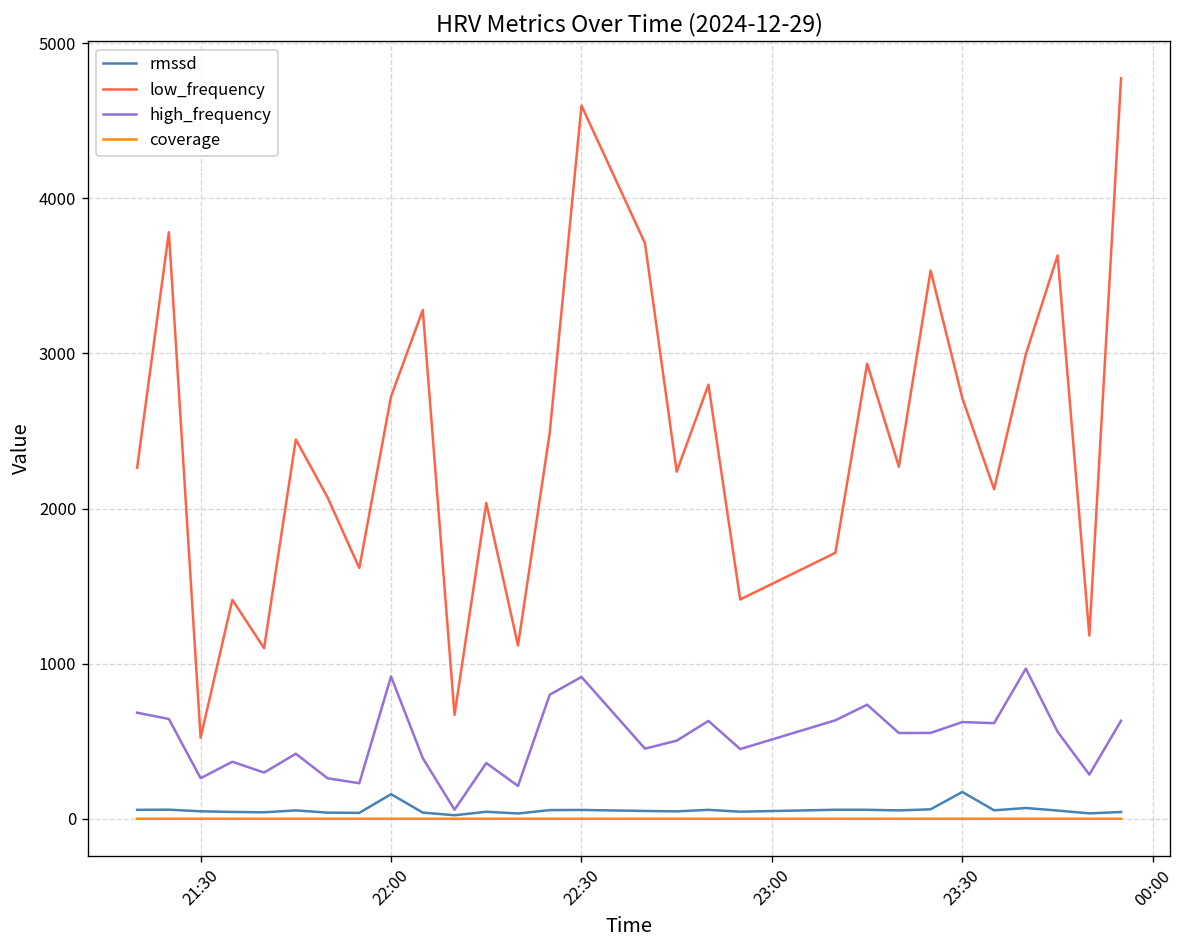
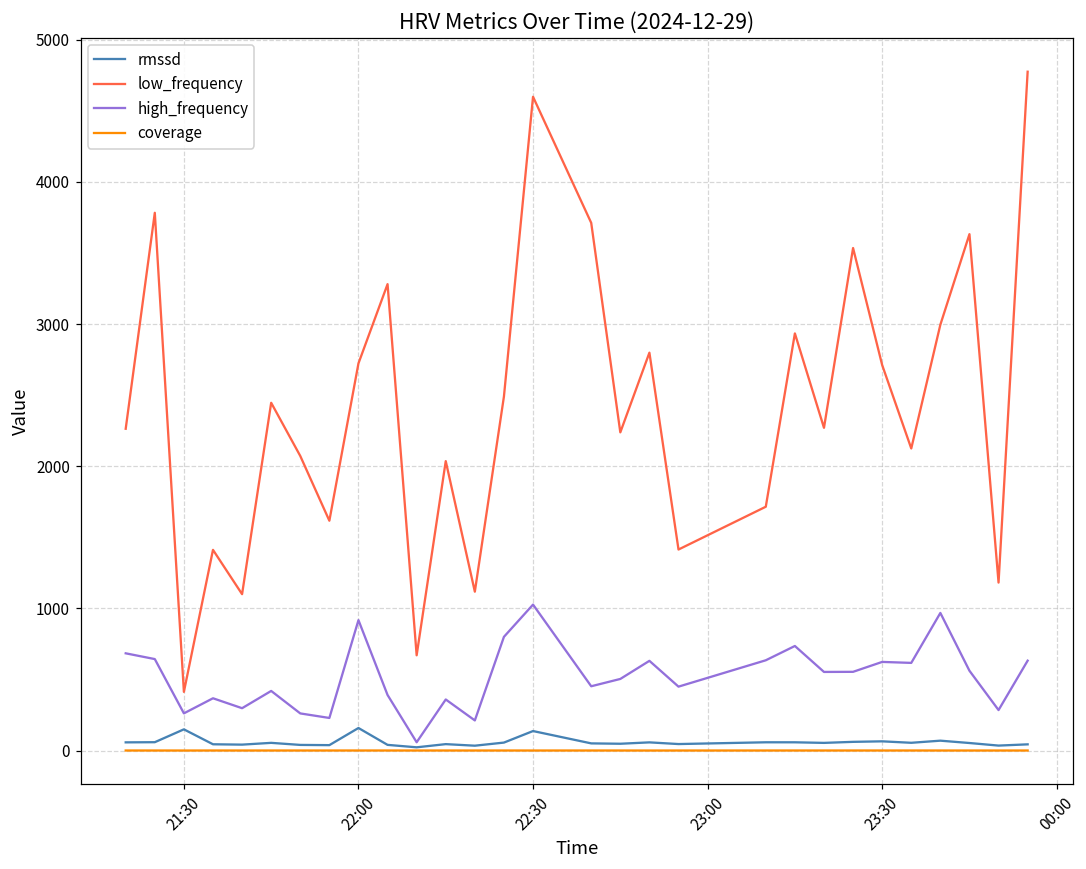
  {
    "rmssd": {
-     "21:30": 50,
+     "21:30": 150,
      "22:00": 160,
-     "22:30": 60,
-     "23:30": 170
+     "22:30": 140,
+     "23:30": 70
    },
    "low_frequency": {
-     "21:30": 520,
+     "21:30": 410,
      "22:00": 2720,
      "22:30": 4600,
      "23:30": 2710
    },
    "high_frequency": {
      "21:30": 260,
      "22:00": 920,
-     "22:30": 920,
+     "22:30": 1030,
      "23:30": 620
    },
    "coverage": {
      "21:30": 0,
      "22:00": 0,
      "22:30": 0,
      "23:30": 0
    }
  }
